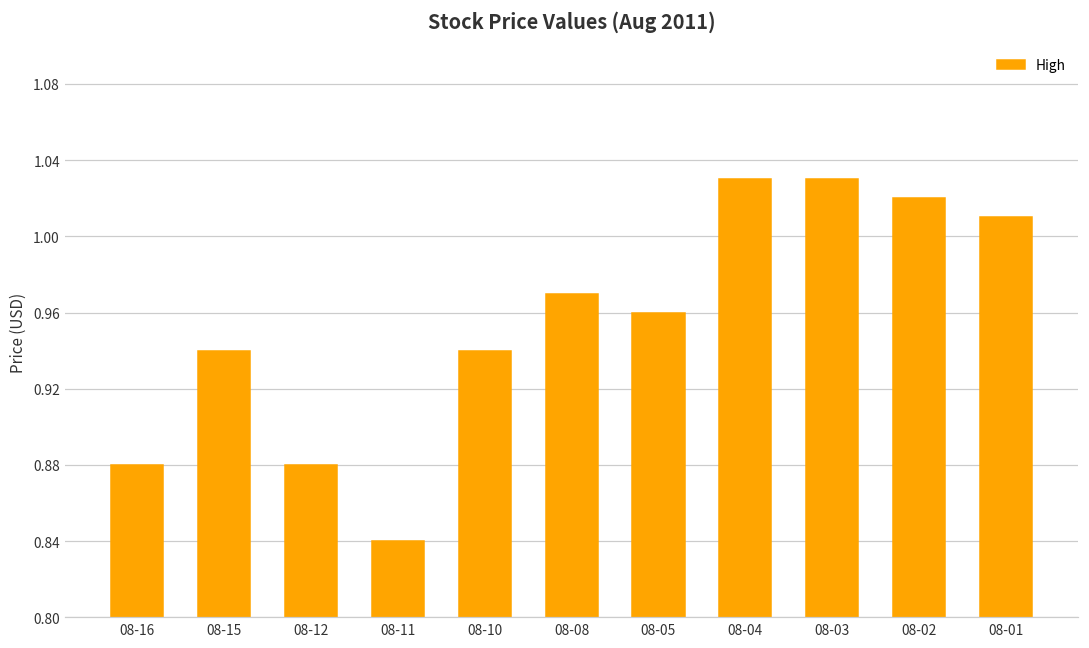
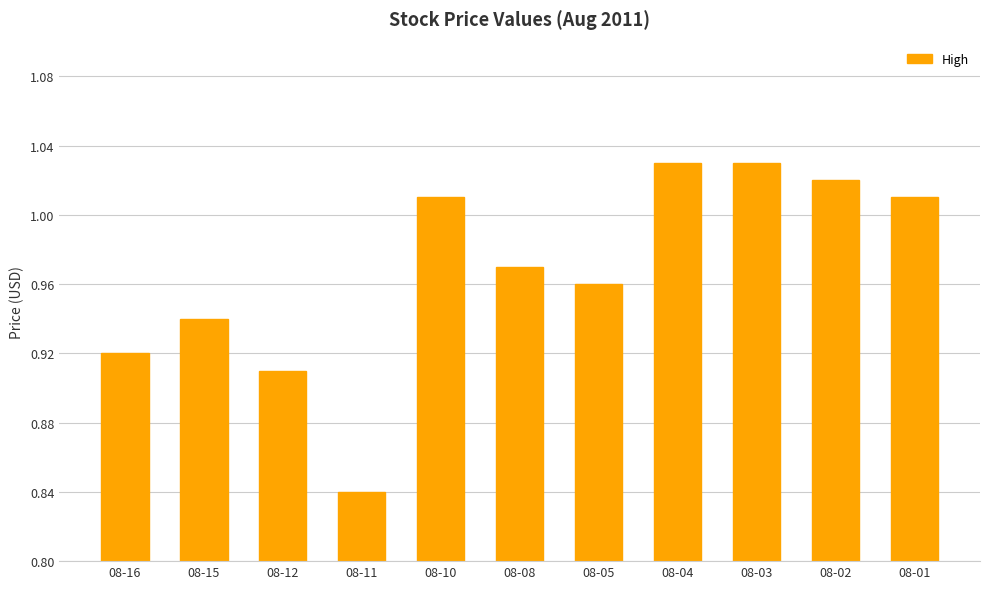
  {
-   "08-16": 0.88,
+   "08-16": 0.92,
    "08-15": 0.94,
-   "08-12": 0.88,
+   "08-12": 0.91,
    "08-11": 0.84,
-   "08-10": 0.94,
+   "08-10": 1.01,
    "08-08": 0.97,
    "08-05": 0.96,
    "08-04": 1.03,
    "08-03": 1.03,
    "08-02": 1.02,
    "08-01": 1.01
  }
